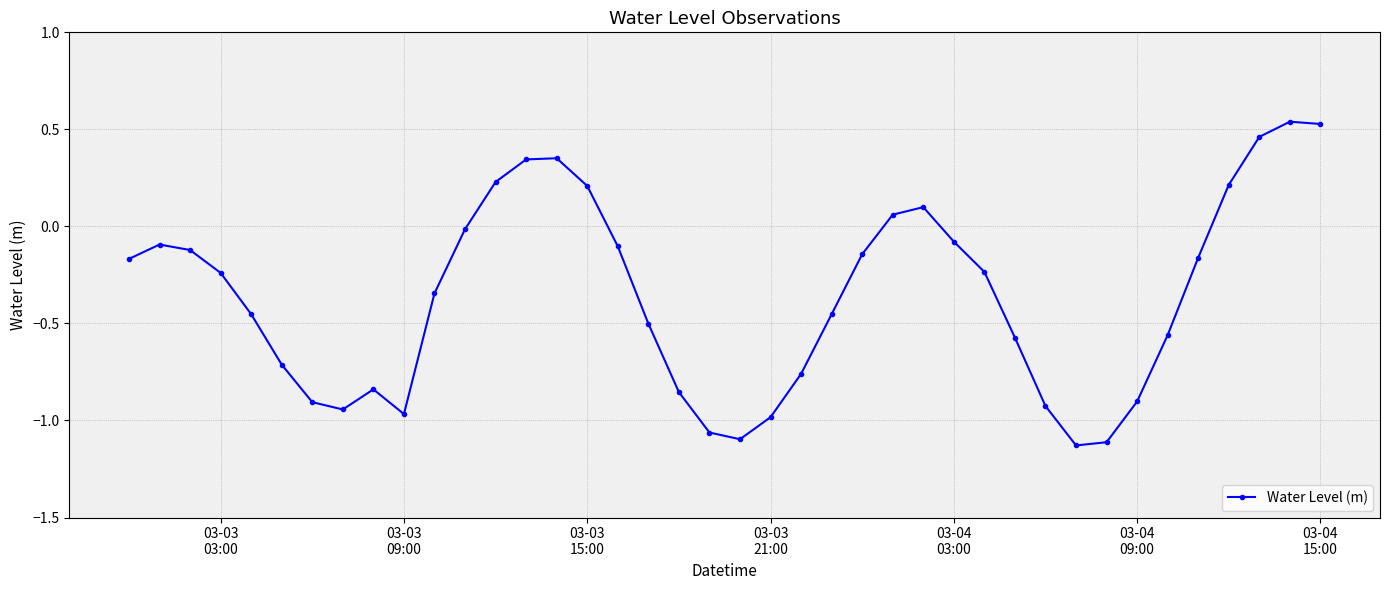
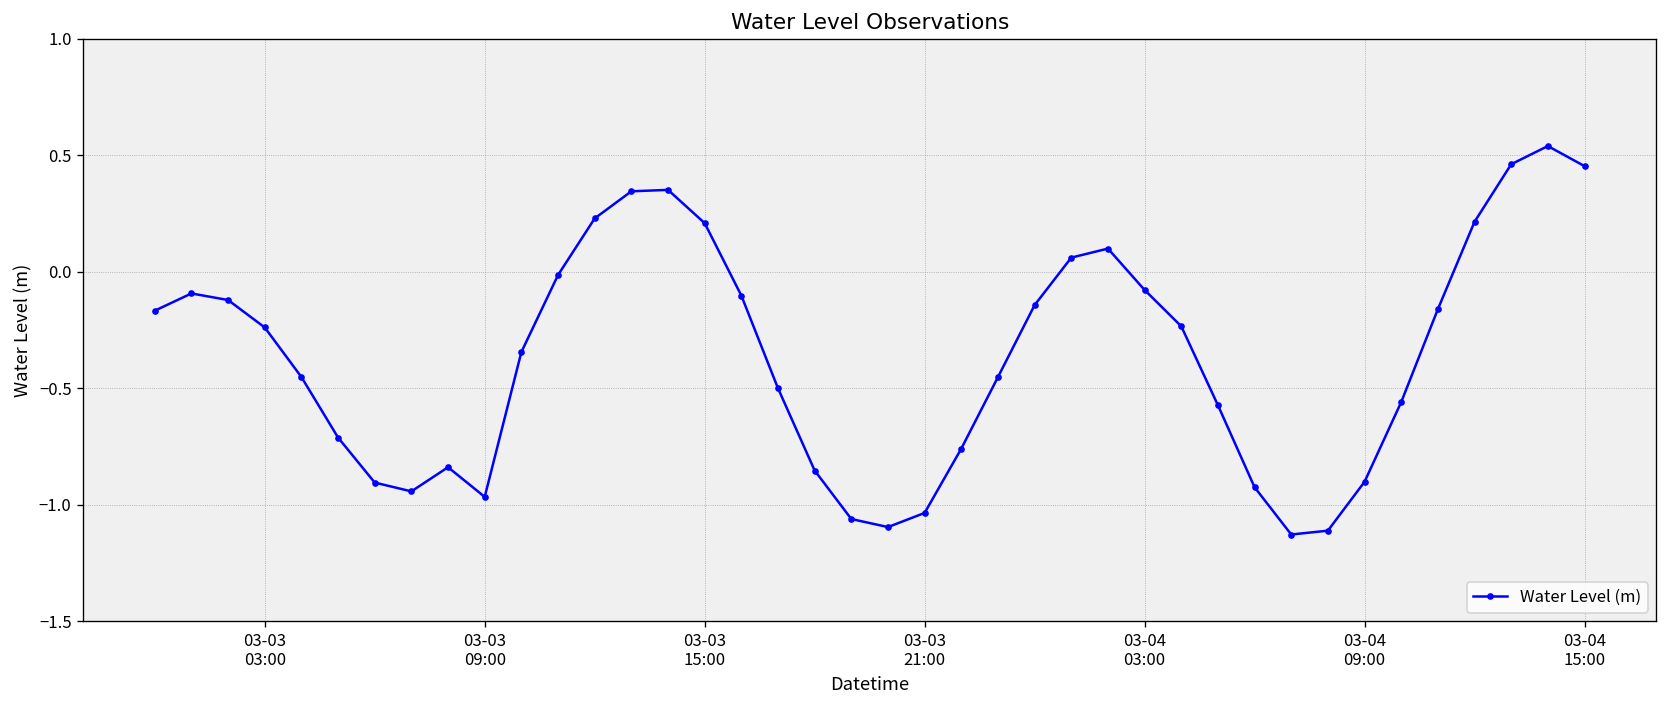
  {
    "03-03 03:00": -0.24,
    "03-03 09:00": -0.97,
    "03-03 15:00": 0.21,
-   "03-03 21:00": -0.98,
+   "03-03 21:00": -1.04,
    "03-04 03:00": -0.08,
    "03-04 09:00": -0.90,
-   "03-04 15:00": 0.53
+   "03-04 15:00": 0.45
  }
